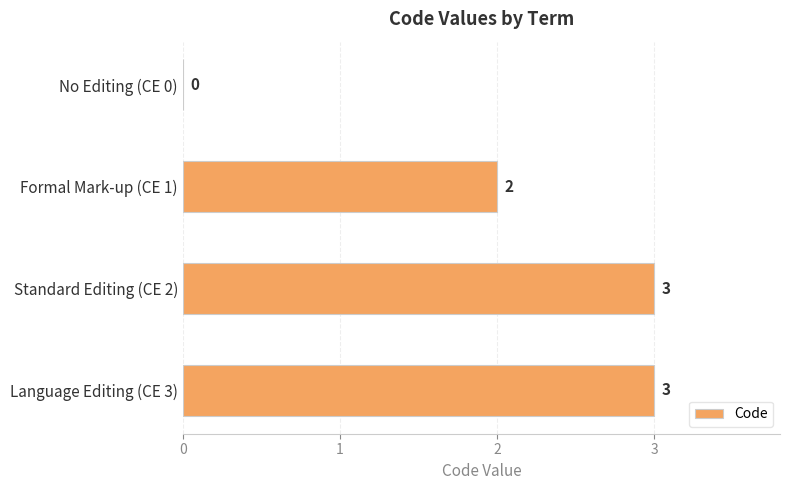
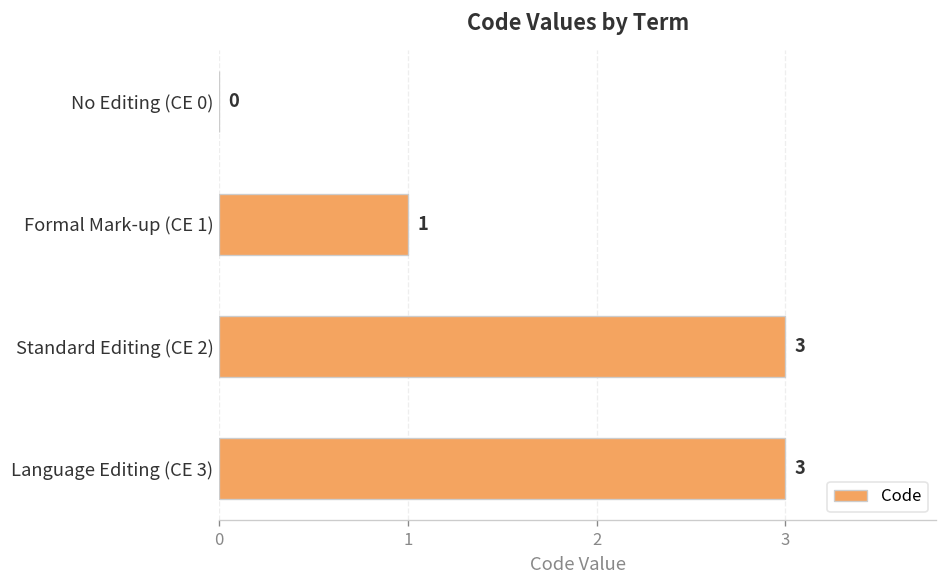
  {
    "No Editing (CE 0)": 0,
-   "Formal Mark-up (CE 1)": 2,
+   "Formal Mark-up (CE 1)": 1,
    "Standard Editing (CE 2)": 3,
    "Language Editing (CE 3)": 3
  }
